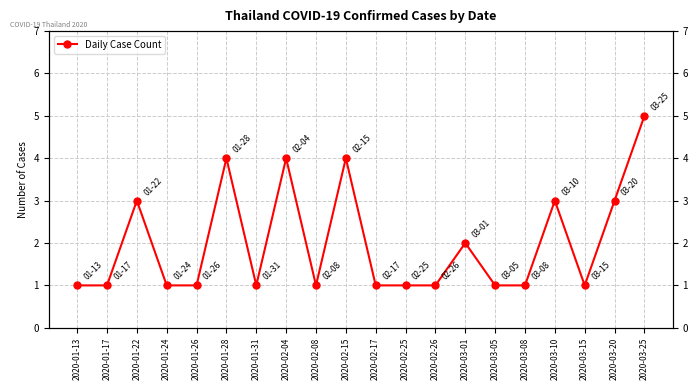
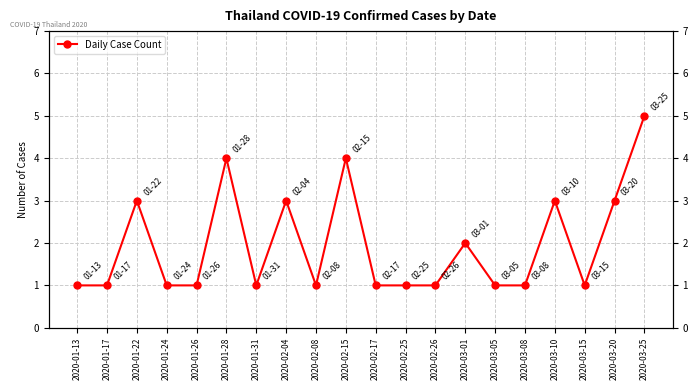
  {
-   "2020-02-04": 4,
+   "2020-02-04": 3,
    "2020-02-17": 1,
    "2020-03-05": 1
  }
